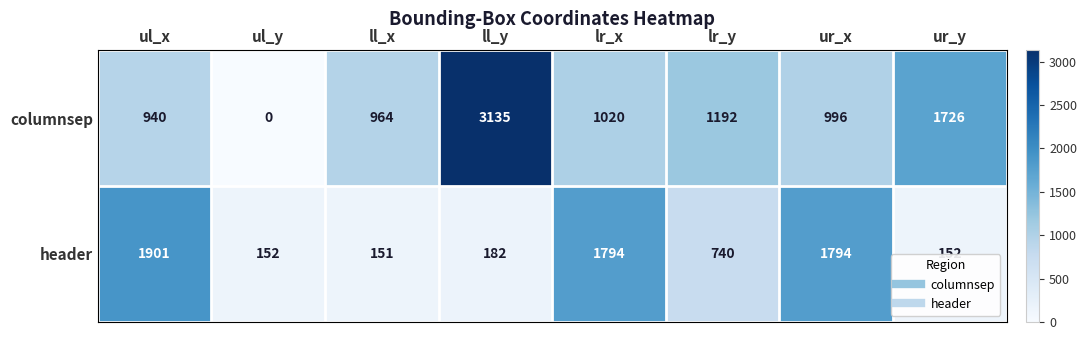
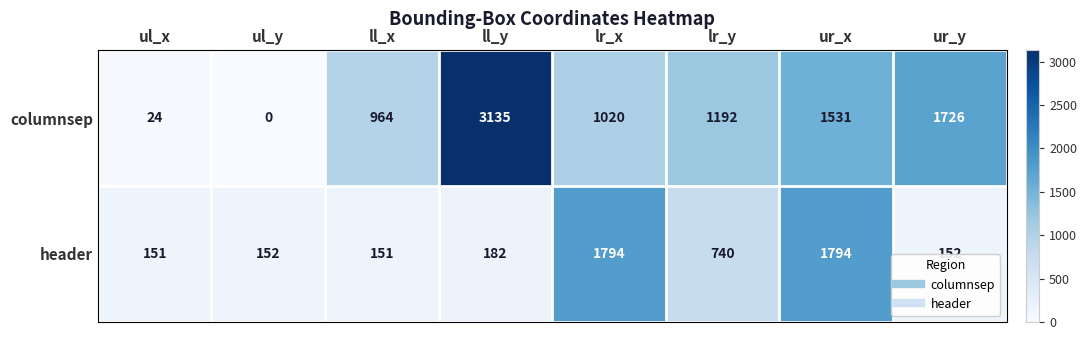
  {
    "columnsep": {
-     "ul_x": 940,
+     "ul_x": 24,
      "ul_y": 0,
      "ll_x": 964,
      "ll_y": 3135,
      "lr_x": 1020,
      "lr_y": 1192,
-     "ur_x": 996,
+     "ur_x": 1531,
      "ur_y": 1726
    },
    "header": {
-     "ul_x": 1901,
+     "ul_x": 151,
      "ul_y": 152,
      "ll_x": 151,
      "ll_y": 182,
      "lr_x": 1794,
      "lr_y": 740,
      "ur_x": 1794
    }
  }
